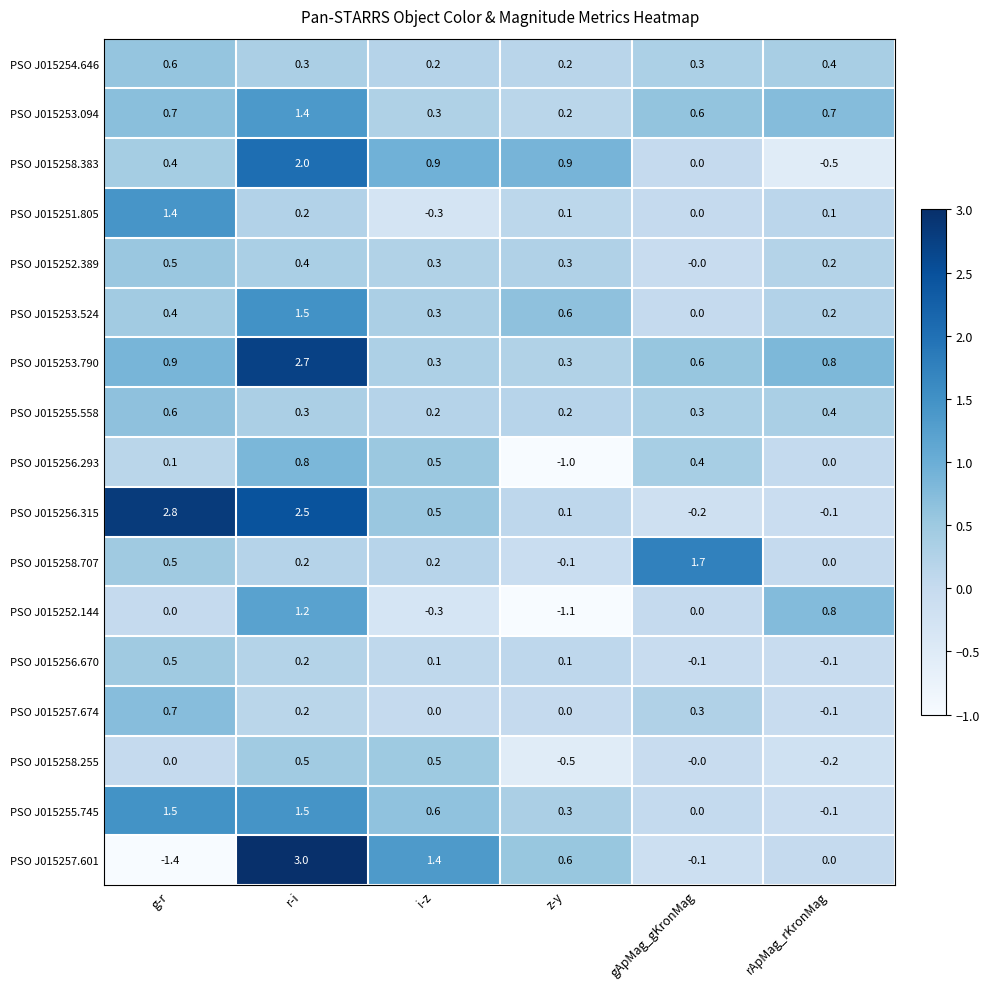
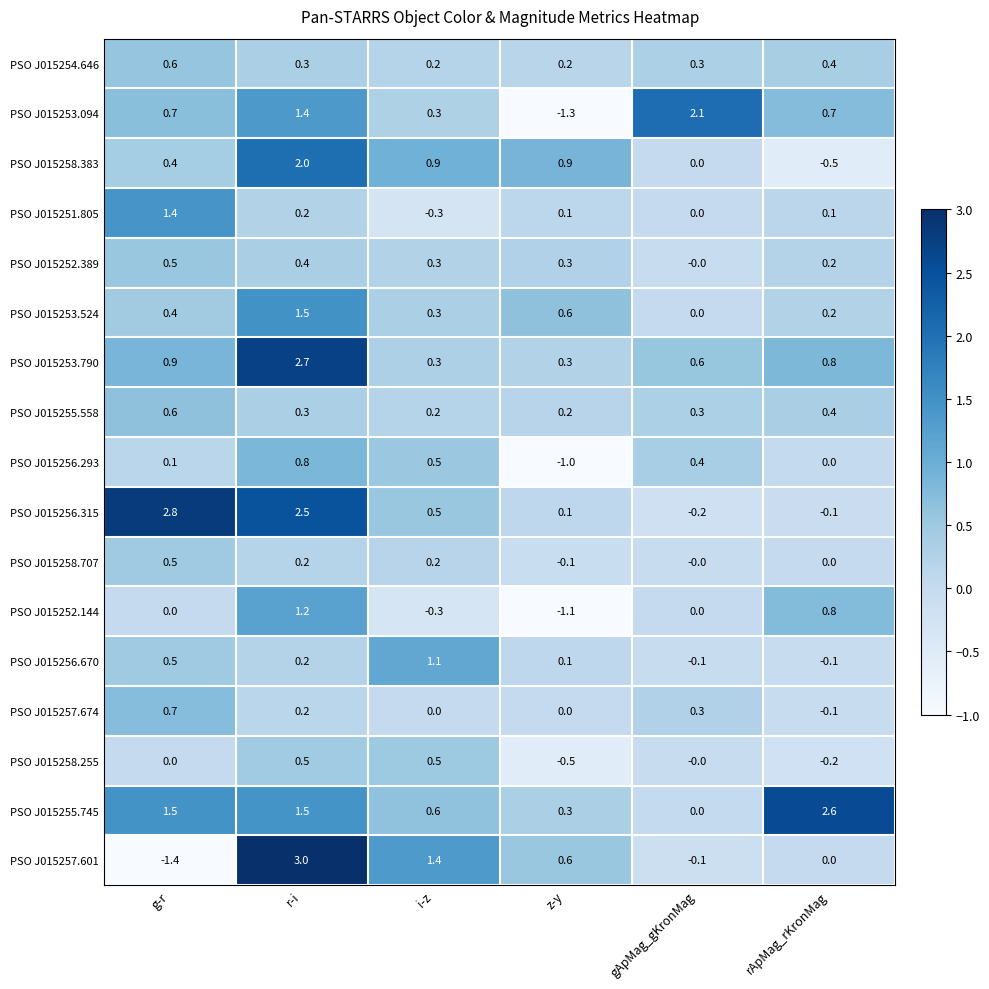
  {
    "PSO J015254.646": {
      "g-r": 0.6,
      "r-i": 0.3,
      "i-z": 0.2,
      "z-y": 0.2,
      "gApMag_gKronMag": 0.3,
      "rApMag_rKronMag": 0.4
    },
    "PSO J015253.094": {
      "g-r": 0.7,
      "r-i": 1.4,
      "i-z": 0.3,
-     "z-y": 0.2,
-     "gApMag_gKronMag": 0.6,
+     "z-y": -1.3,
+     "gApMag_gKronMag": 2.1,
      "rApMag_rKronMag": 0.7
    },
    "PSO J015258.383": {
      "g-r": 0.4,
      "r-i": 2.0,
      "i-z": 0.9,
      "z-y": 0.9,
      "gApMag_gKronMag": 0.0,
      "rApMag_rKronMag": -0.5
    },
    "PSO J015251.805": {
      "g-r": 1.4,
      "r-i": 0.2,
      "i-z": -0.3,
      "z-y": 0.1,
      "gApMag_gKronMag": 0.0,
      "rApMag_rKronMag": 0.1
    },
    "PSO J015252.389": {
      "g-r": 0.5,
      "r-i": 0.4,
      "i-z": 0.3,
      "z-y": 0.3,
      "gApMag_gKronMag": -0.0,
      "rApMag_rKronMag": 0.2
    },
    "PSO J015253.524": {
      "g-r": 0.4,
      "r-i": 1.5,
      "i-z": 0.3,
      "z-y": 0.6,
      "gApMag_gKronMag": 0.0,
      "rApMag_rKronMag": 0.2
    },
    "PSO J015253.790": {
      "g-r": 0.9,
      "r-i": 2.7,
      "i-z": 0.3,
      "z-y": 0.3,
      "gApMag_gKronMag": 0.6,
      "rApMag_rKronMag": 0.8
    },
    "PSO J015255.558": {
      "g-r": 0.6,
      "r-i": 0.3,
      "i-z": 0.2,
      "z-y": 0.2,
      "gApMag_gKronMag": 0.3,
      "rApMag_rKronMag": 0.4
    },
    "PSO J015256.293": {
      "g-r": 0.1,
      "r-i": 0.8,
      "i-z": 0.5,
      "z-y": -1.0,
      "gApMag_gKronMag": 0.4,
      "rApMag_rKronMag": 0.0
    },
    "PSO J015256.315": {
      "g-r": 2.8,
      "r-i": 2.5,
      "i-z": 0.5,
      "z-y": 0.1,
      "gApMag_gKronMag": -0.2,
      "rApMag_rKronMag": -0.1
    },
    "PSO J015258.707": {
      "g-r": 0.5,
      "r-i": 0.2,
      "i-z": 0.2,
      "z-y": -0.1,
-     "gApMag_gKronMag": 1.7,
+     "gApMag_gKronMag": -0.0,
      "rApMag_rKronMag": 0.0
    },
    "PSO J015252.144": {
      "g-r": 0.0,
      "r-i": 1.2,
      "i-z": -0.3,
      "z-y": -1.1,
      "gApMag_gKronMag": 0.0,
      "rApMag_rKronMag": 0.8
    },
    "PSO J015256.670": {
      "g-r": 0.5,
      "r-i": 0.2,
-     "i-z": 0.1,
+     "i-z": 1.1,
      "z-y": 0.1,
      "gApMag_gKronMag": -0.1,
      "rApMag_rKronMag": -0.1
    },
    "PSO J015257.674": {
      "g-r": 0.7,
      "r-i": 0.2,
      "i-z": 0.0,
      "z-y": 0.0,
      "gApMag_gKronMag": 0.3,
      "rApMag_rKronMag": -0.1
    },
    "PSO J015258.255": {
      "g-r": 0.0,
      "r-i": 0.5,
      "i-z": 0.5,
      "z-y": -0.5,
      "gApMag_gKronMag": -0.0,
      "rApMag_rKronMag": -0.2
    },
    "PSO J015255.745": {
      "g-r": 1.5,
      "r-i": 1.5,
      "i-z": 0.6,
      "z-y": 0.3,
      "gApMag_gKronMag": 0.0,
-     "rApMag_rKronMag": -0.1
+     "rApMag_rKronMag": 2.6
    },
    "PSO J015257.601": {
      "g-r": -1.4,
      "r-i": 3.0,
      "i-z": 1.4,
      "z-y": 0.6,
      "gApMag_gKronMag": -0.1,
      "rApMag_rKronMag": 0.0
    }
  }
